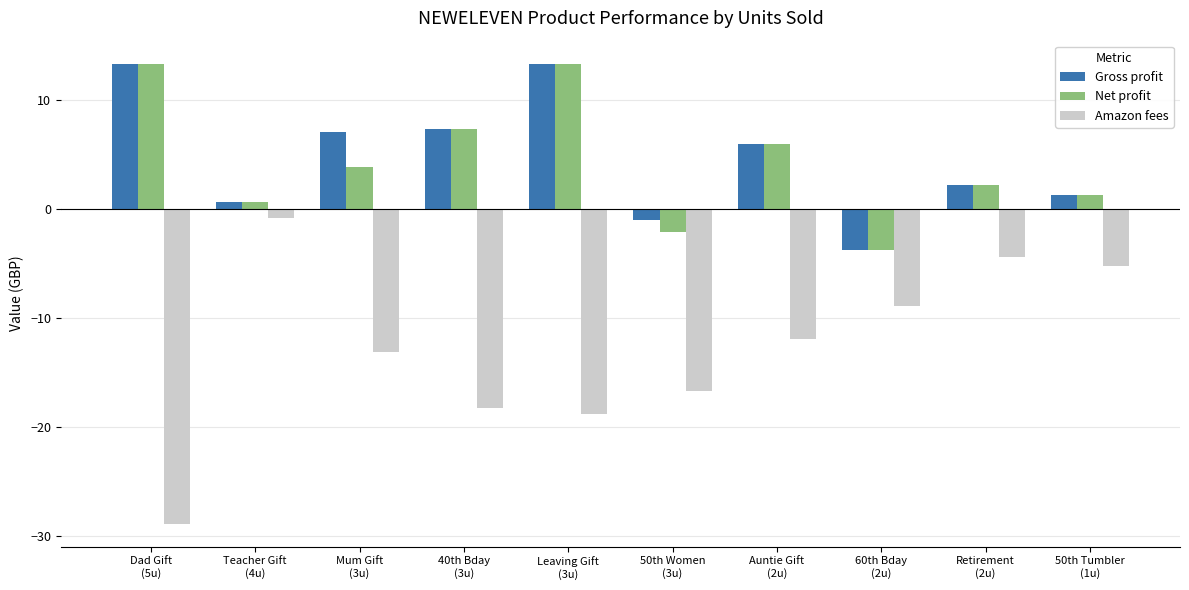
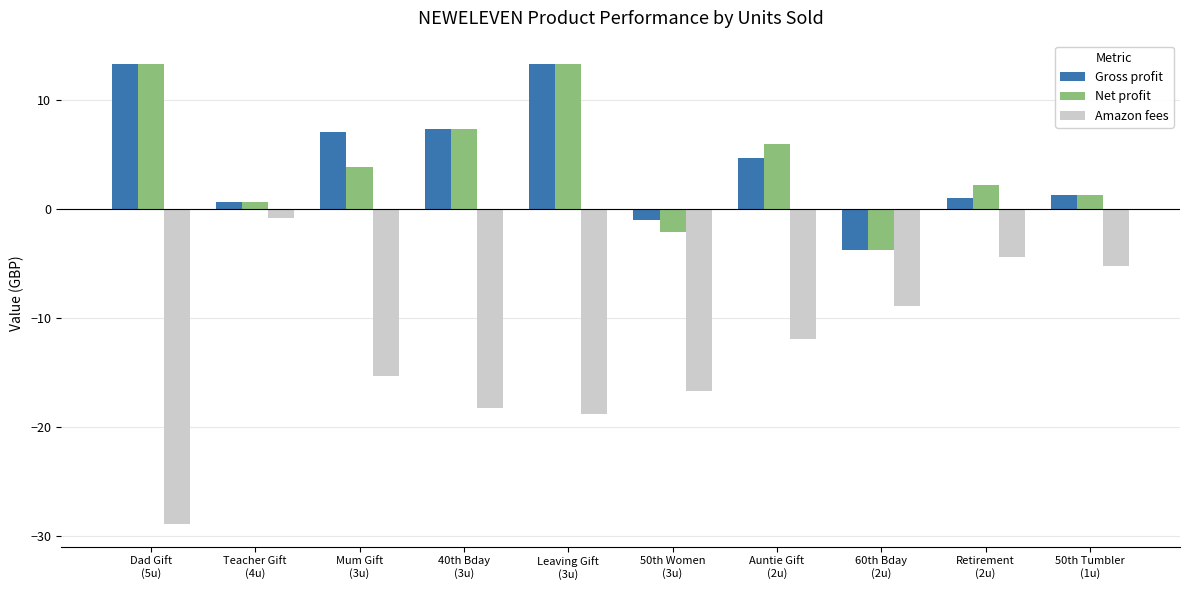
  {
    "Gross profit": {
      "Dad Gift (5u)": 13.4,
      "Teacher Gift (4u)": 0.7,
      "Mum Gift (3u)": 7.1,
      "40th Bday (3u)": 7.3,
      "Leaving Gift (3u)": 13.3,
      "50th Women (3u)": -1.0,
-     "Auntie Gift (2u)": 6.0,
+     "Auntie Gift (2u)": 4.7,
      "60th Bday (2u)": -3.8,
-     "Retirement (2u)": 2.2,
+     "Retirement (2u)": 1.1,
      "50th Tumbler (1u)": 1.3
    },
    "Net profit": {
      "Dad Gift (5u)": 13.4,
      "Teacher Gift (4u)": 0.7,
      "Mum Gift (3u)": 3.9,
      "40th Bday (3u)": 7.3,
      "Leaving Gift (3u)": 13.3,
      "50th Women (3u)": -2.1,
      "Auntie Gift (2u)": 6.0,
      "60th Bday (2u)": -3.8,
      "Retirement (2u)": 2.2,
      "50th Tumbler (1u)": 1.3
    },
    "Amazon fees": {
      "Dad Gift (5u)": -28.9,
      "Teacher Gift (4u)": -0.8,
-     "Mum Gift (3u)": -13.1,
+     "Mum Gift (3u)": -15.3,
      "40th Bday (3u)": -18.3,
      "Leaving Gift (3u)": -18.8,
      "50th Women (3u)": -16.7,
      "Auntie Gift (2u)": -11.9,
      "60th Bday (2u)": -8.9,
      "Retirement (2u)": -4.4,
      "50th Tumbler (1u)": -5.3
    }
  }
